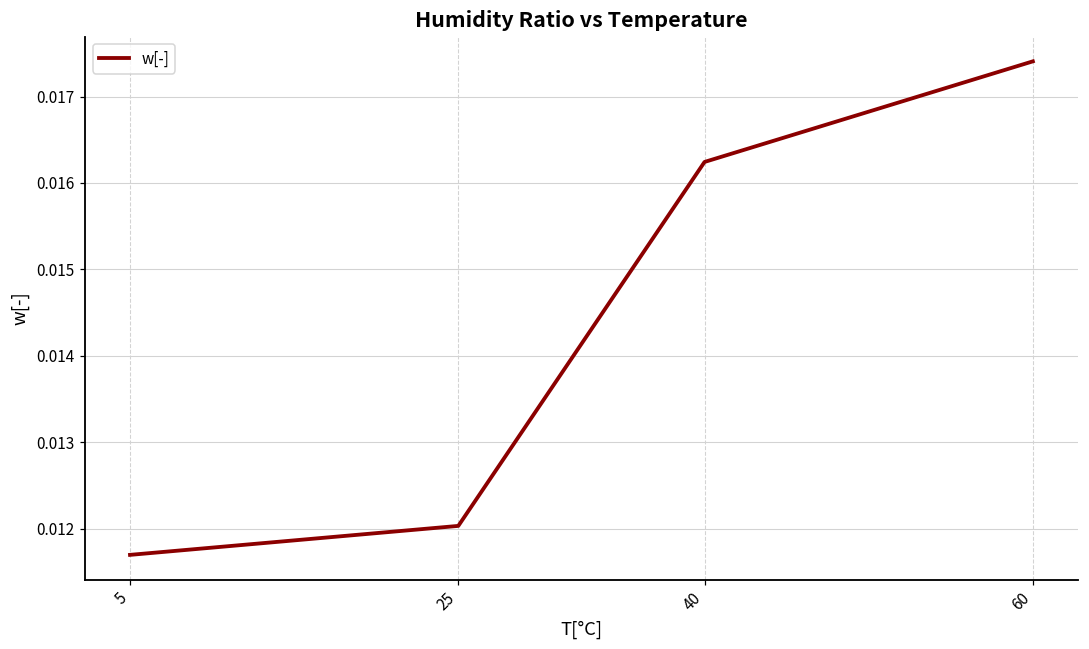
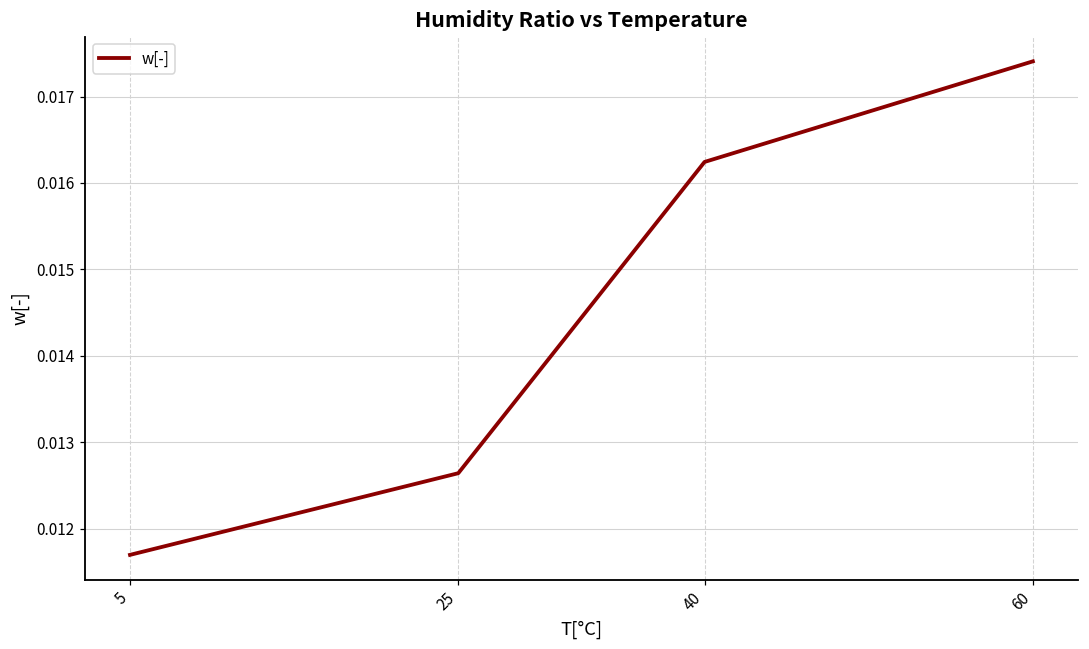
  {
    "5": 0.0117,
-   "25": 0.0120,
+   "25": 0.0126,
    "40": 0.0162,
    "60": 0.0174
  }
